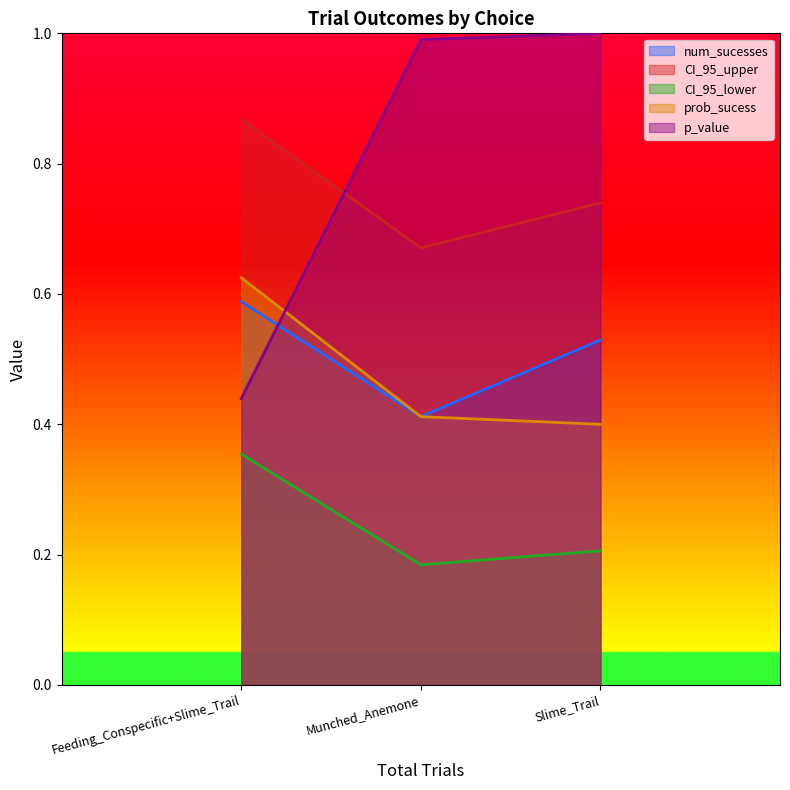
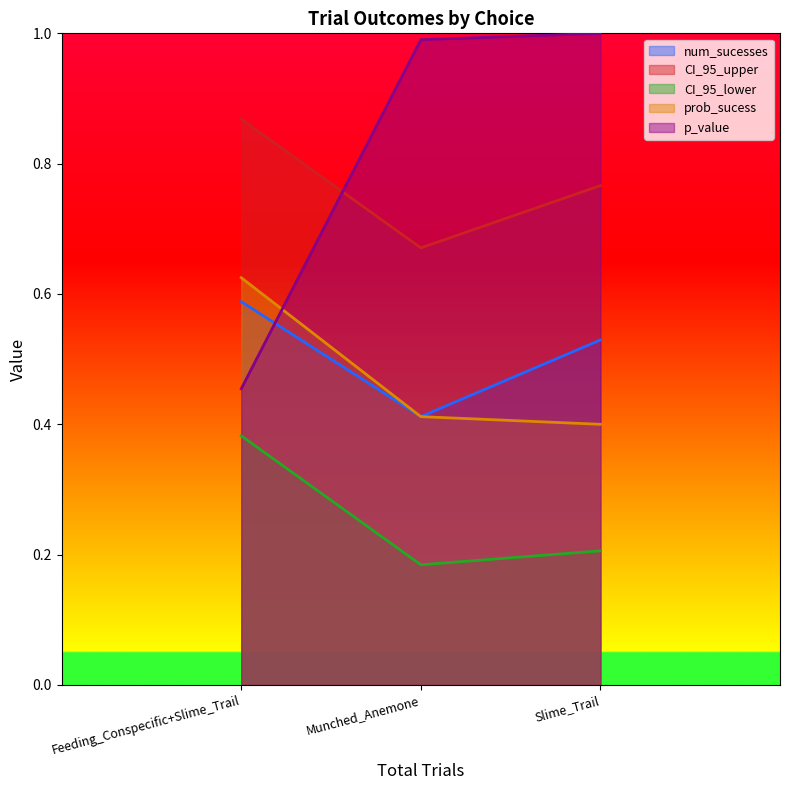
  {
    "num_sucesses": {
      "Feeding_Conspecific+Slime_Trail": 0.59,
      "Slime_Trail": 0.53
    },
    "CI_95_upper": {
      "Feeding_Conspecific+Slime_Trail": 0.87,
      "Munched_Anemone": 0.67,
-     "Slime_Trail": 0.74
+     "Slime_Trail": 0.77
    },
    "CI_95_lower": {
-     "Feeding_Conspecific+Slime_Trail": 0.35,
+     "Feeding_Conspecific+Slime_Trail": 0.38,
      "Munched_Anemone": 0.18,
      "Slime_Trail": 0.21
    },
    "prob_sucess": {
      "Feeding_Conspecific+Slime_Trail": 0.63,
      "Slime_Trail": 0.40
    },
    "p_value": {
-     "Feeding_Conspecific+Slime_Trail": 0.44,
+     "Feeding_Conspecific+Slime_Trail": 0.45,
      "Munched_Anemone": 0.99,
      "Slime_Trail": 1.00
    }
  }
